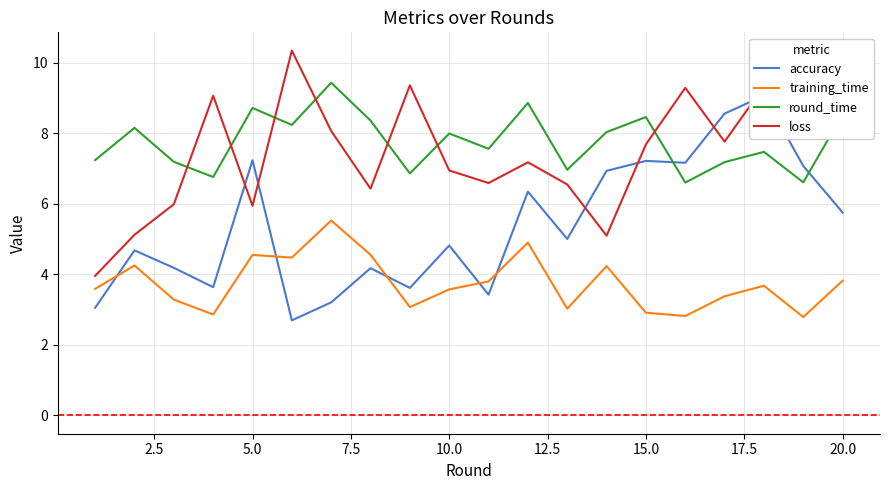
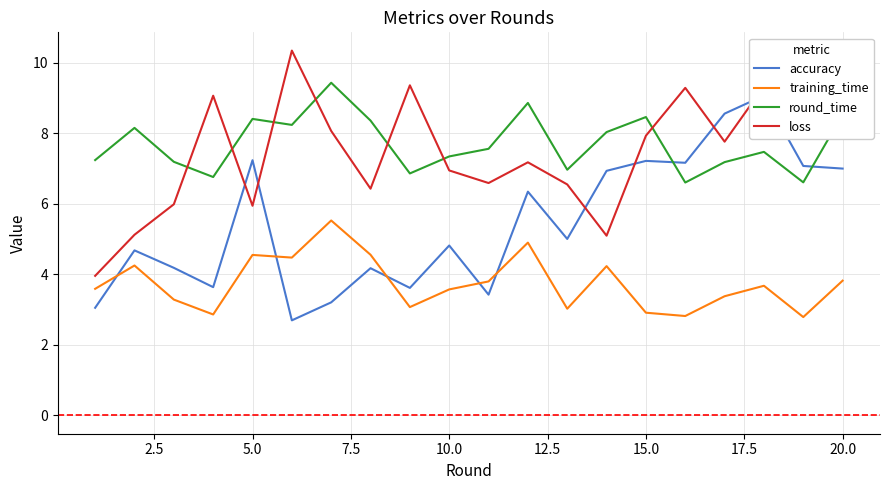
  {
    "accuracy": {
      "5.0": 7.2,
      "10.0": 4.8,
      "15.0": 7.2,
-     "20.0": 5.8
+     "20.0": 7.0
    },
    "training_time": {
      "5.0": 4.6,
      "10.0": 3.6,
      "15.0": 2.9,
      "20.0": 3.8
    },
    "round_time": {
-     "5.0": 8.7,
-     "10.0": 8.0,
+     "5.0": 8.4,
+     "10.0": 7.3,
      "15.0": 8.5
    },
    "loss": {
      "5.0": 5.9,
      "10.0": 6.9,
-     "15.0": 7.7
+     "15.0": 7.9
    }
  }
